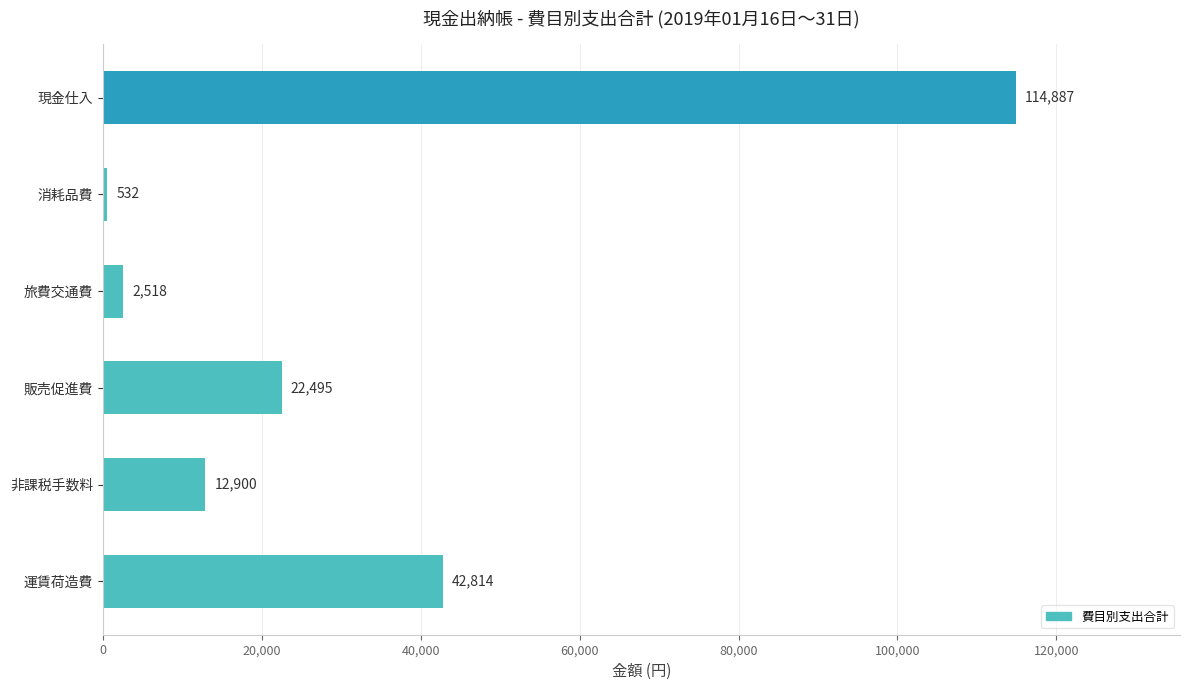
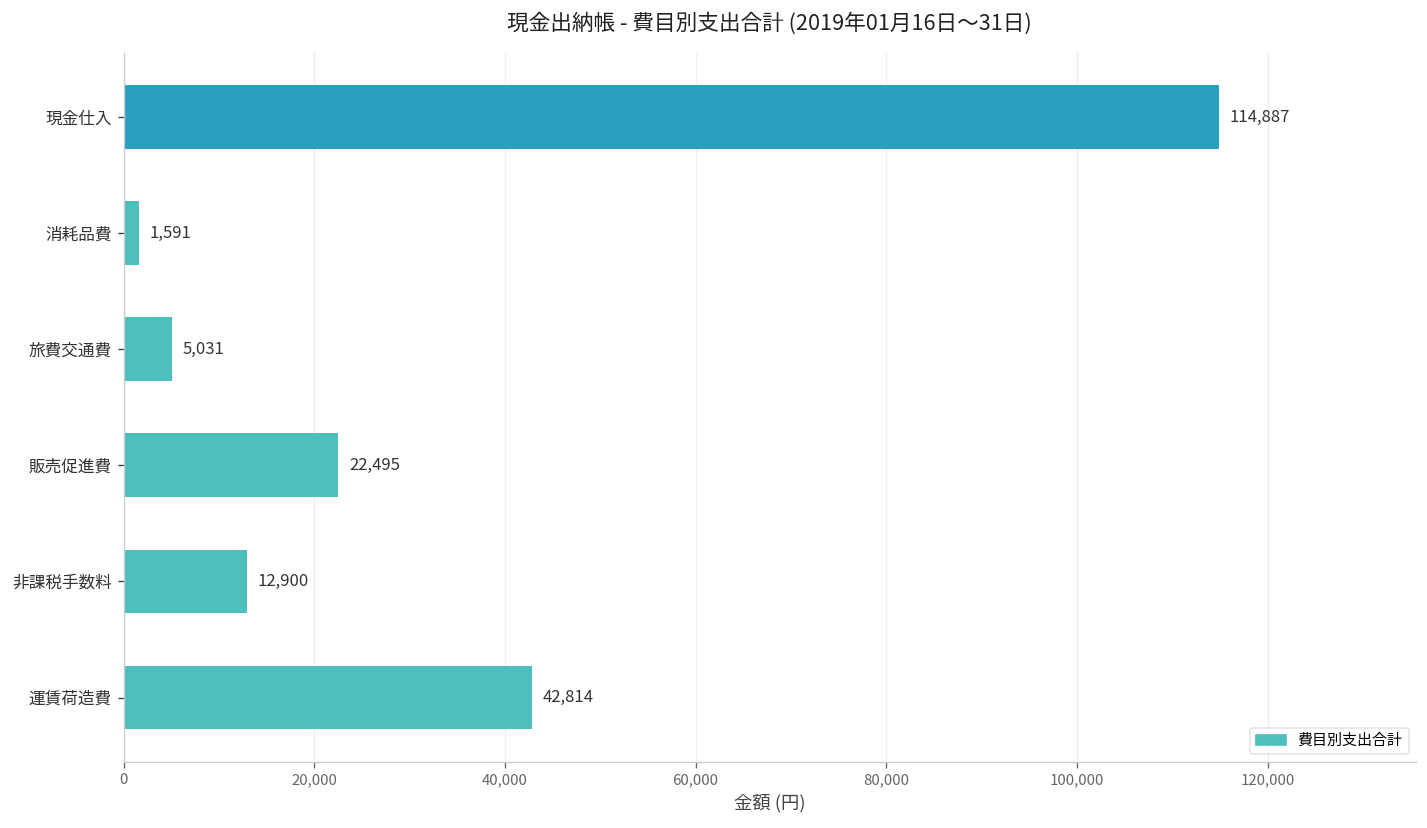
  {
    "現金仕入": "114,887",
-   "消耗品費": "532",
-   "旅費交通費": "2,518",
+   "消耗品費": "1,591",
+   "旅費交通費": "5,031",
    "販売促進費": "22,495",
    "非課税手数料": "12,900",
    "運賃荷造費": "42,814"
  }
